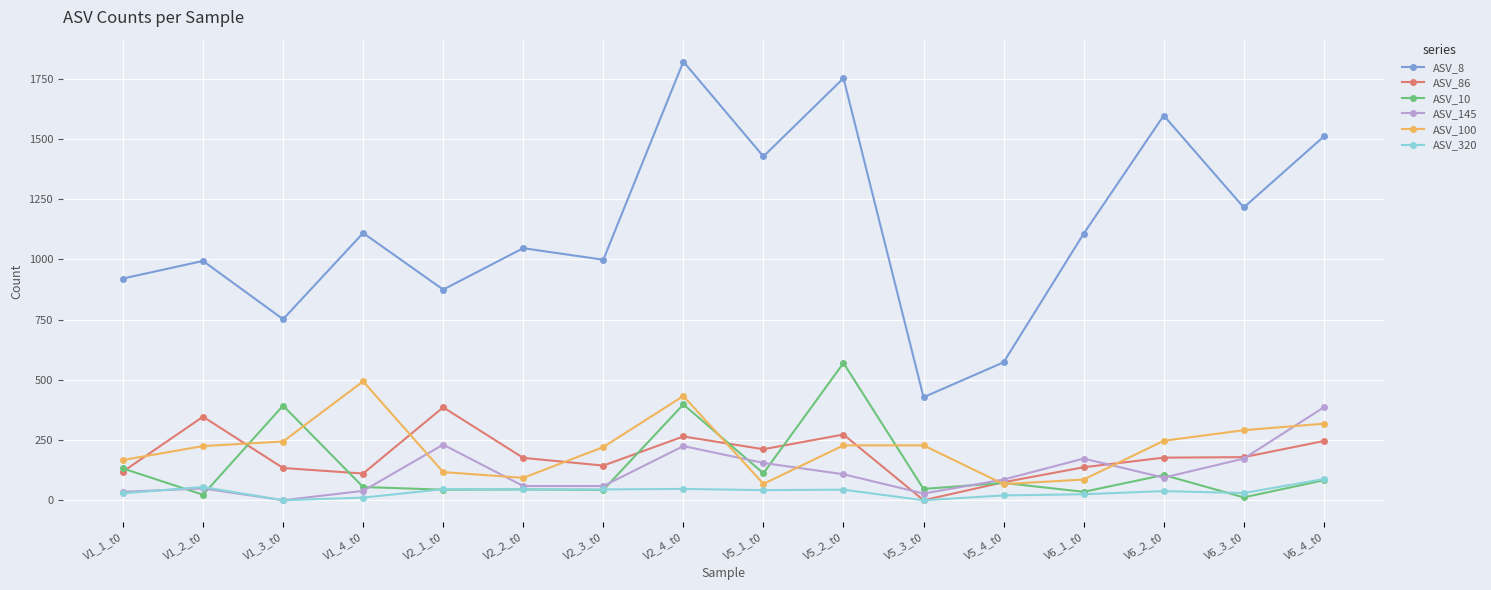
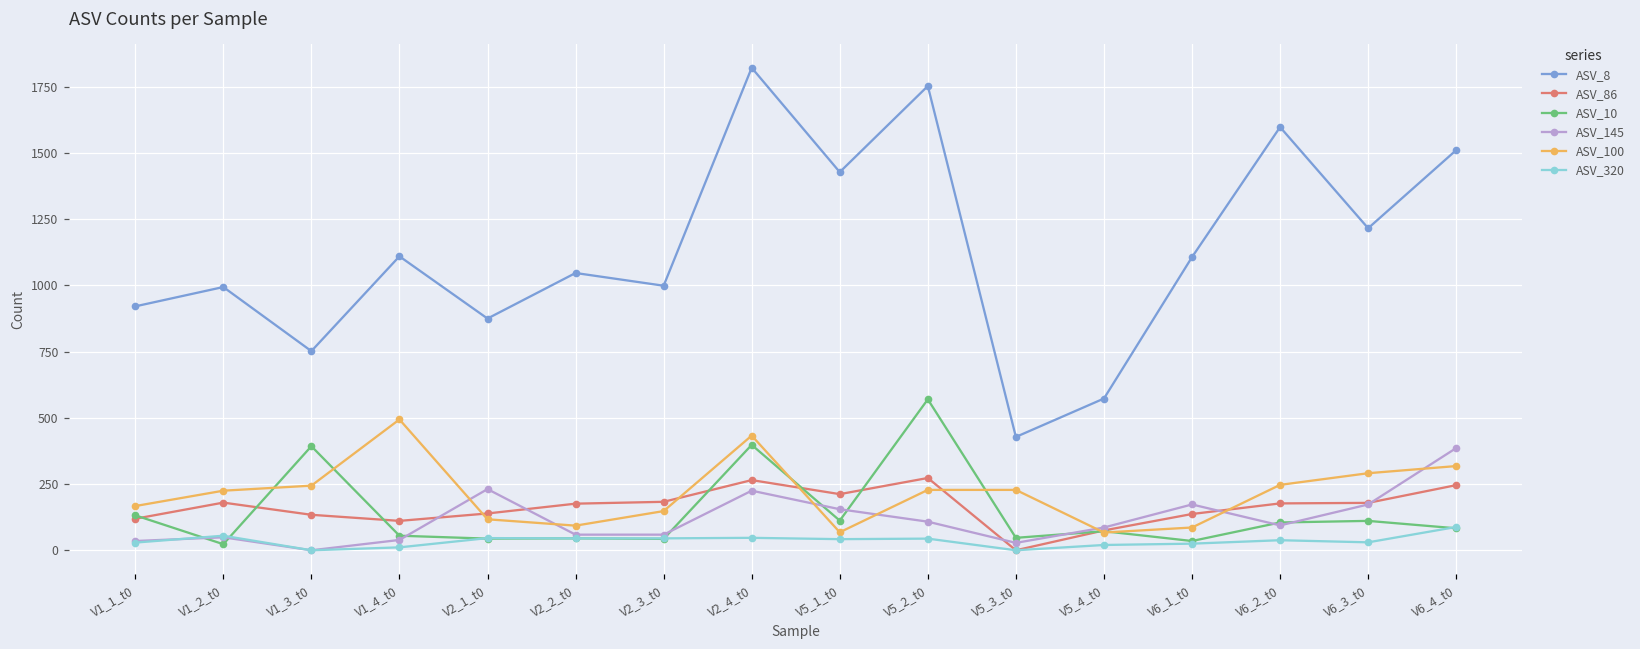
  {
    "ASV_86": {
      "V1_1_t0": 120,
-     "V1_2_t0": 350,
+     "V1_2_t0": 180,
      "V1_3_t0": 130,
      "V1_4_t0": 110,
-     "V2_1_t0": 390,
+     "V2_1_t0": 140,
      "V2_2_t0": 180,
-     "V2_3_t0": 140,
+     "V2_3_t0": 180,
      "V2_4_t0": 270,
      "V5_1_t0": 210,
      "V5_2_t0": 270,
      "V6_1_t0": 140,
      "V6_2_t0": 180,
      "V6_4_t0": 250
    },
    "ASV_10": {
      "V1_1_t0": 130,
      "V1_2_t0": 20,
      "V1_3_t0": 390,
      "V1_4_t0": 60,
      "V2_4_t0": 400,
      "V5_1_t0": 110,
      "V5_2_t0": 570,
      "V5_3_t0": 50,
      "V6_2_t0": 110,
-     "V6_3_t0": 10
+     "V6_3_t0": 110
    },
    "ASV_145": {
      "V1_4_t0": 40,
      "V2_1_t0": 230,
      "V2_2_t0": 60,
      "V2_3_t0": 60,
      "V2_4_t0": 230,
      "V5_1_t0": 160,
      "V5_2_t0": 110,
      "V5_3_t0": 30,
      "V5_4_t0": 90,
      "V6_1_t0": 170,
      "V6_2_t0": 90,
      "V6_4_t0": 390
    },
    "ASV_100": {
      "V1_1_t0": 170,
      "V1_2_t0": 230,
      "V1_3_t0": 240,
      "V1_4_t0": 490,
      "V2_1_t0": 120,
      "V2_2_t0": 90,
-     "V2_3_t0": 220,
+     "V2_3_t0": 150,
      "V2_4_t0": 430,
      "V5_1_t0": 70,
      "V5_2_t0": 230,
      "V5_3_t0": 230,
      "V6_1_t0": 90,
      "V6_2_t0": 250,
      "V6_3_t0": 290,
      "V6_4_t0": 320
    }
  }
